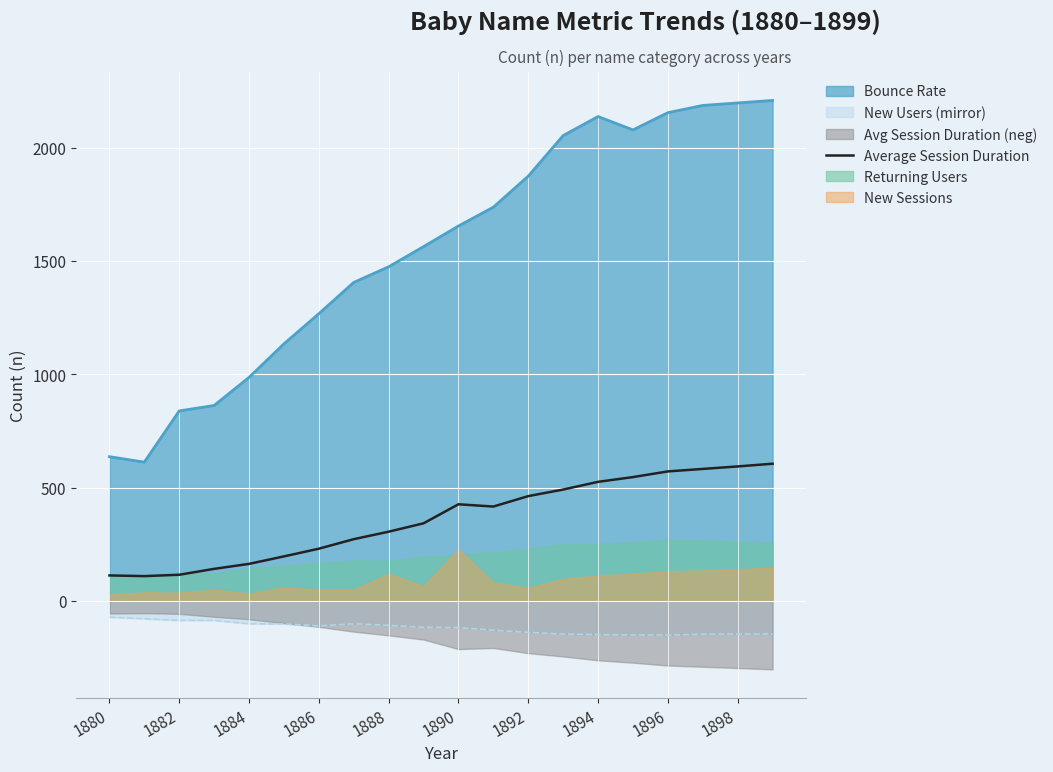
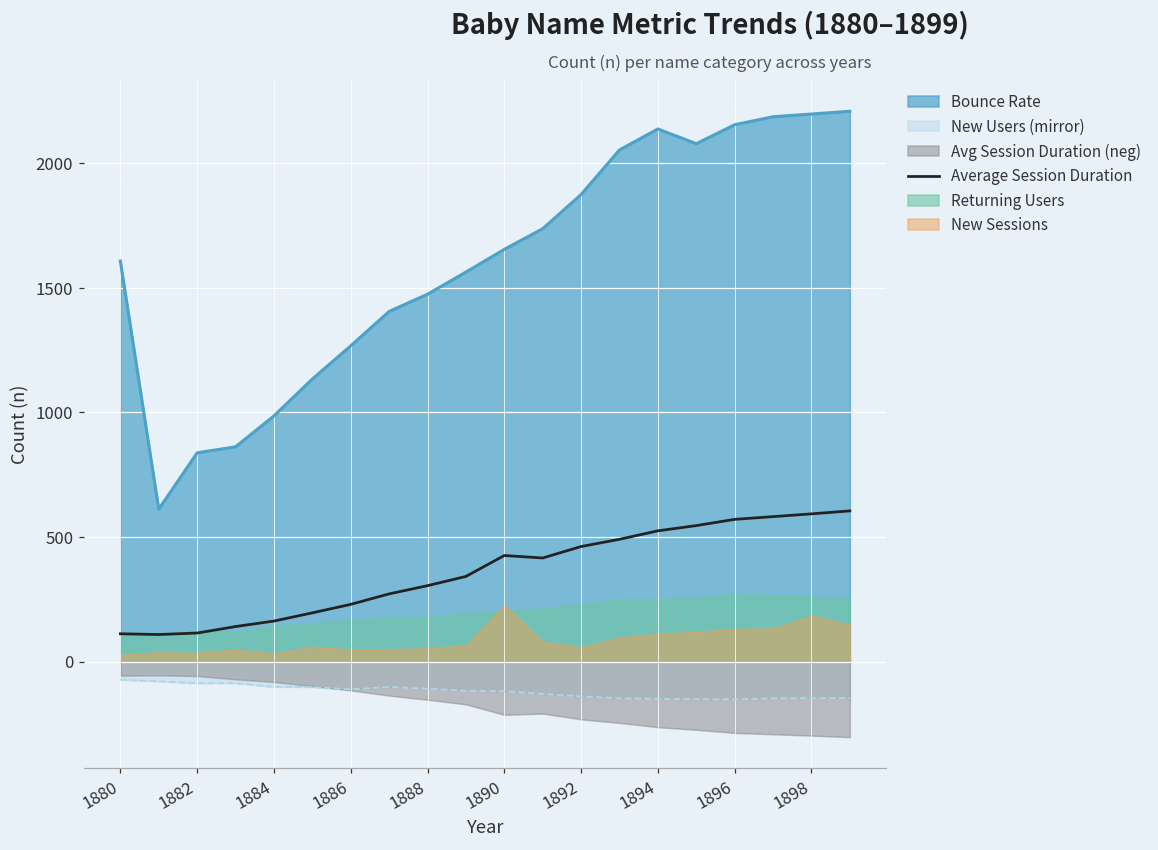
  {
    "Bounce Rate": {
-     "1880": 640,
+     "1880": 1610,
      "1882": 840,
      "1884": 990,
      "1886": 1270,
      "1888": 1470,
      "1890": 1650,
      "1892": 1870,
      "1894": 2140,
      "1896": 2150,
      "1898": 2200
    },
    "Average Session Duration": {
      "1884": 160,
      "1886": 230,
      "1888": 310,
      "1890": 430,
      "1892": 460,
      "1894": 530,
      "1896": 570,
      "1898": 590
    },
    "New Sessions": {
      "1880": 30,
      "1882": 40,
      "1884": 30,
      "1886": 50,
-     "1888": 120,
+     "1888": 60,
      "1890": 230,
      "1892": 60,
      "1894": 110,
      "1896": 130,
-     "1898": 140
+     "1898": 190
    }
  }
